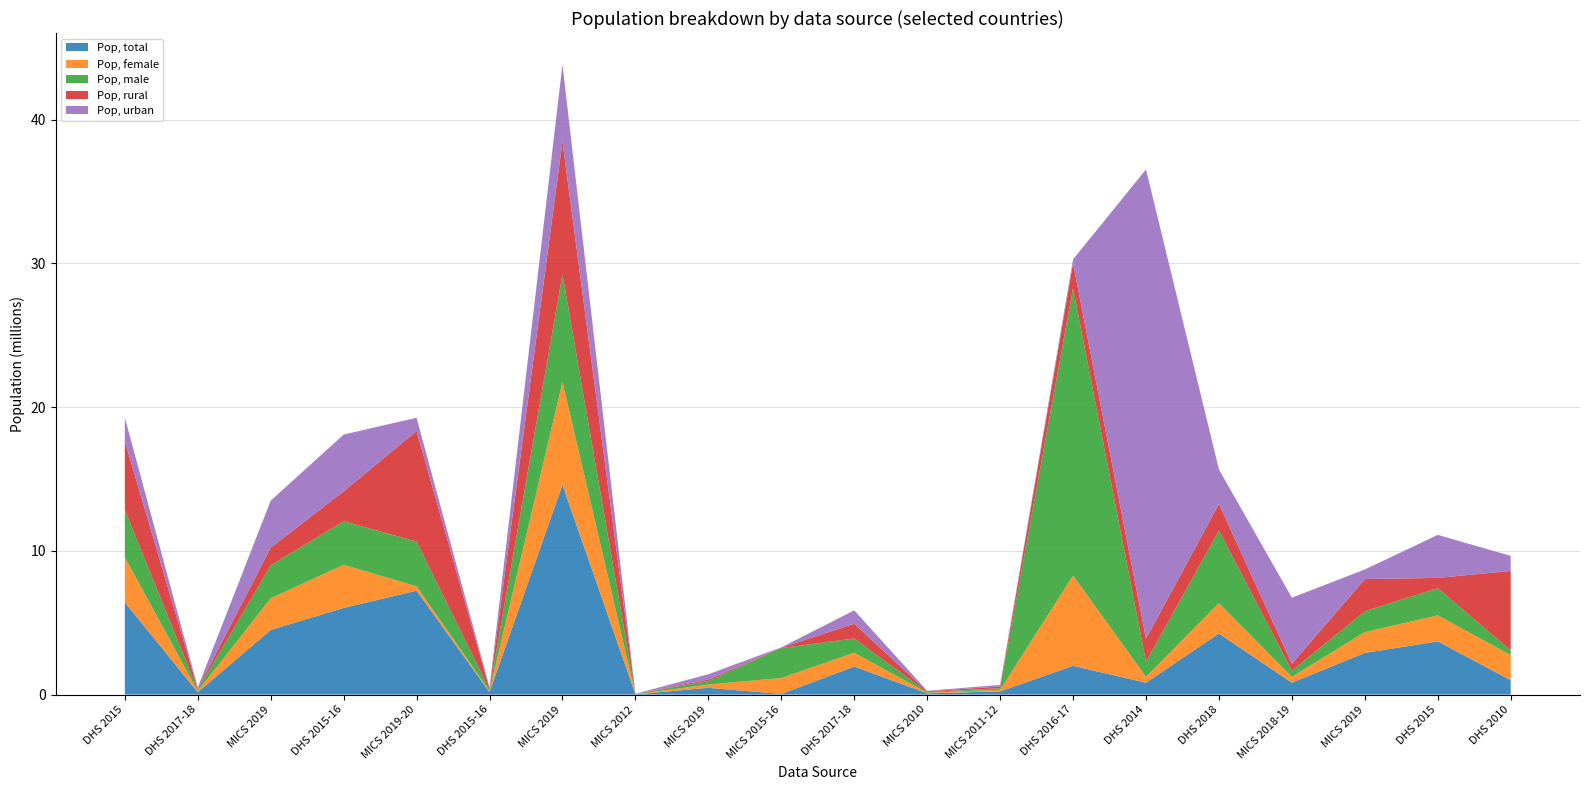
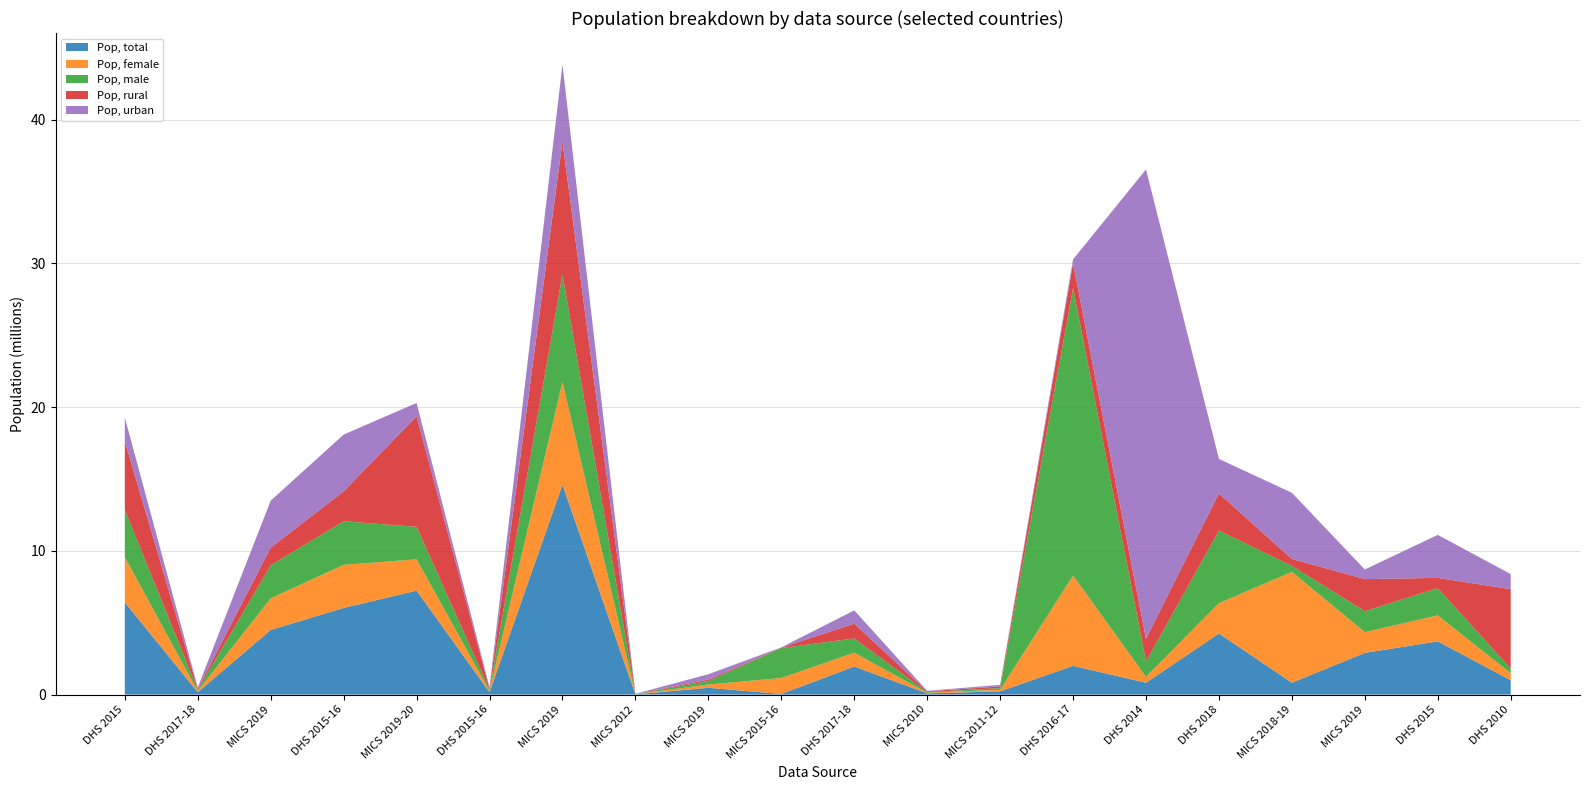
  {
    "Pop, total": {
      "MICS 2019-20": 7.2,
      "DHS 2016-17": 2.0,
      "DHS 2014": 0.8,
      "DHS 2018": 4.3,
      "MICS 2018-19": 0.8,
      "DHS 2010": 1.0
    },
    "Pop, female": {
-     "MICS 2019-20": 0.3,
+     "MICS 2019-20": 2.2,
      "MICS 2015-16": 1.1,
      "DHS 2016-17": 6.3,
      "DHS 2014": 0.4,
      "DHS 2018": 2.1,
-     "MICS 2018-19": 0.4,
-     "DHS 2010": 1.8
+     "MICS 2018-19": 7.7,
+     "DHS 2010": 0.5
    },
    "Pop, male": {
-     "MICS 2019-20": 3.1,
+     "MICS 2019-20": 2.3,
      "DHS 2016-17": 20.0,
      "DHS 2014": 1.1,
      "DHS 2018": 5.1,
      "MICS 2018-19": 0.4,
      "DHS 2010": 0.3
    },
    "Pop, rural": {
      "MICS 2019-20": 7.7,
      "DHS 2016-17": 1.7,
      "DHS 2014": 1.6,
-     "DHS 2018": 1.9,
+     "DHS 2018": 2.6,
      "MICS 2018-19": 0.5,
      "DHS 2010": 5.5
    },
    "Pop, urban": {
      "MICS 2019-20": 0.9,
      "DHS 2016-17": 0.3,
      "DHS 2014": 32.6,
      "DHS 2018": 2.4,
      "MICS 2018-19": 4.6,
      "DHS 2010": 1.0
    }
  }
